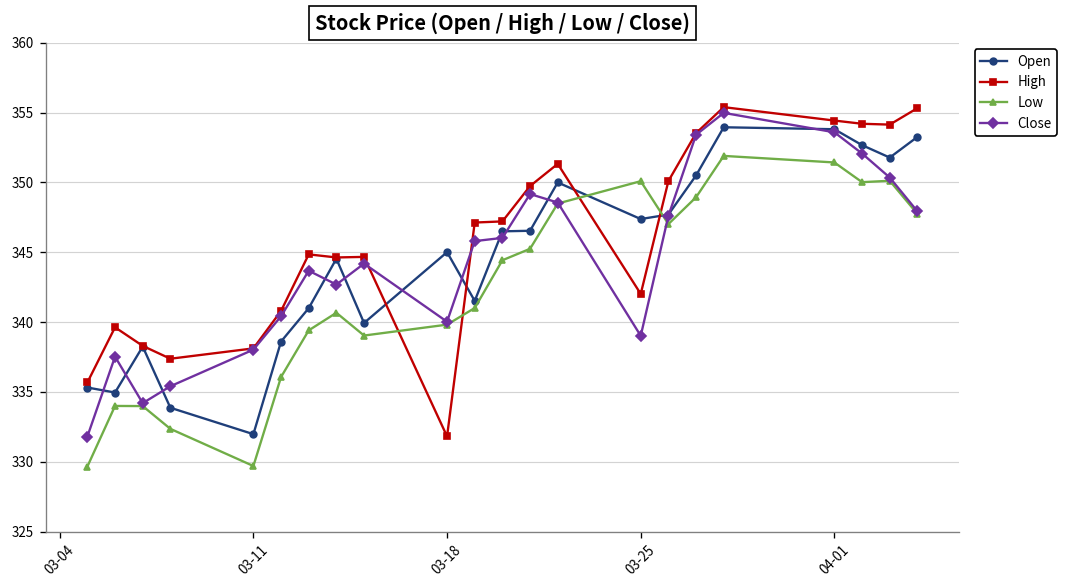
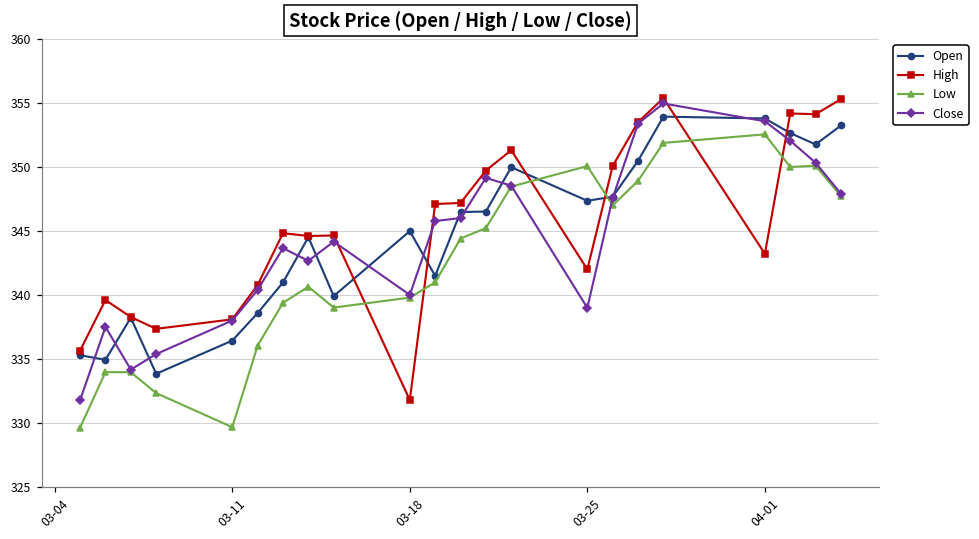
  {
    "Open": {
-     "03-11": 332.0,
+     "03-11": 336.5,
      "03-18": 345.0,
      "03-25": 347.4
    },
    "High": {
      "03-18": 331.8,
      "03-25": 342.0,
-     "04-01": 354.4
+     "04-01": 343.2
    },
    "Low": {
      "03-11": 329.7,
      "03-25": 350.1,
-     "04-01": 351.4
+     "04-01": 352.6
    },
    "Close": {
      "03-25": 339.0
    }
  }
